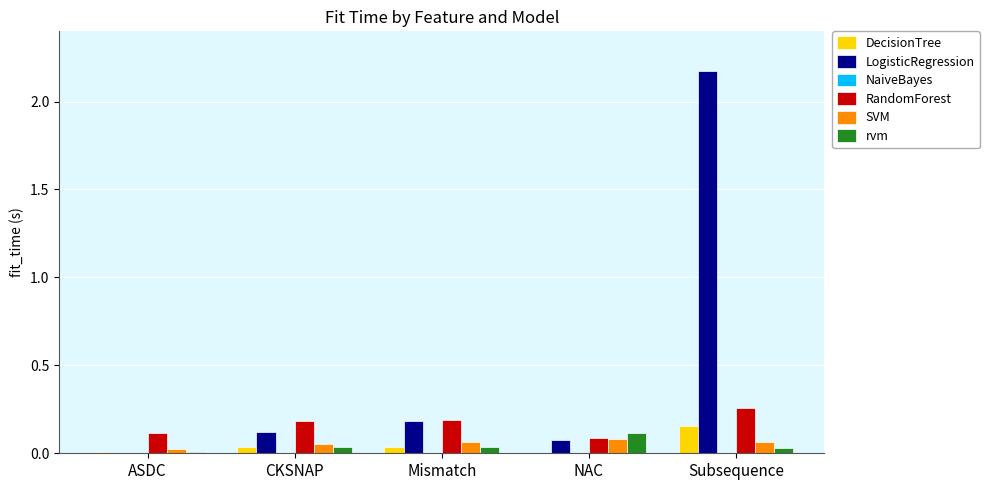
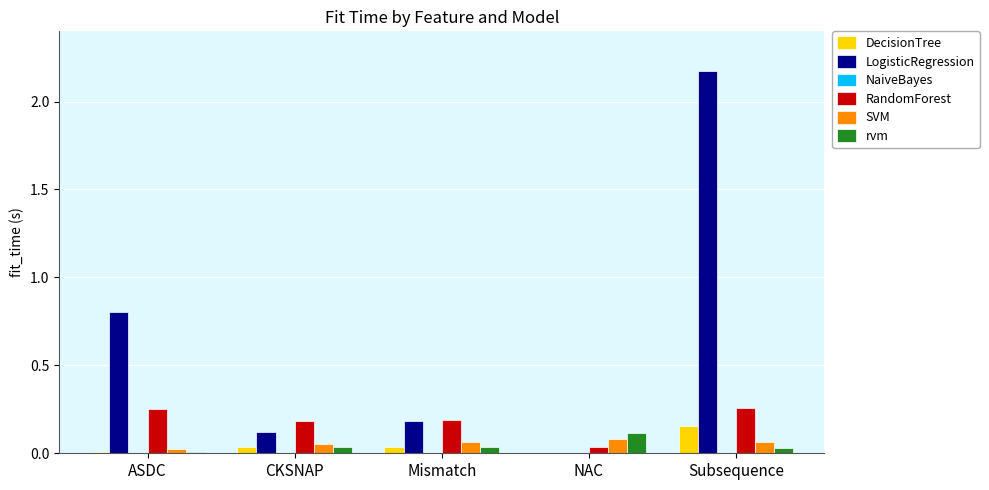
  {
    "DecisionTree": {
      "CKSNAP": 0.03,
      "Mismatch": 0.04,
      "Subsequence": 0.16
    },
    "LogisticRegression": {
-     "ASDC": 0.00,
+     "ASDC": 0.81,
      "CKSNAP": 0.12,
      "Mismatch": 0.18,
-     "NAC": 0.08,
+     "NAC": 0.00,
      "Subsequence": 2.18
    },
    "RandomForest": {
-     "ASDC": 0.12,
+     "ASDC": 0.25,
      "CKSNAP": 0.18,
      "Mismatch": 0.19,
-     "NAC": 0.09,
+     "NAC": 0.04,
      "Subsequence": 0.26
    },
    "SVM": {
      "ASDC": 0.03,
      "CKSNAP": 0.05,
      "Mismatch": 0.06,
      "NAC": 0.08,
      "Subsequence": 0.06
    },
    "rvm": {
      "CKSNAP": 0.03,
      "Mismatch": 0.04,
      "NAC": 0.12,
      "Subsequence": 0.03
    }
  }
